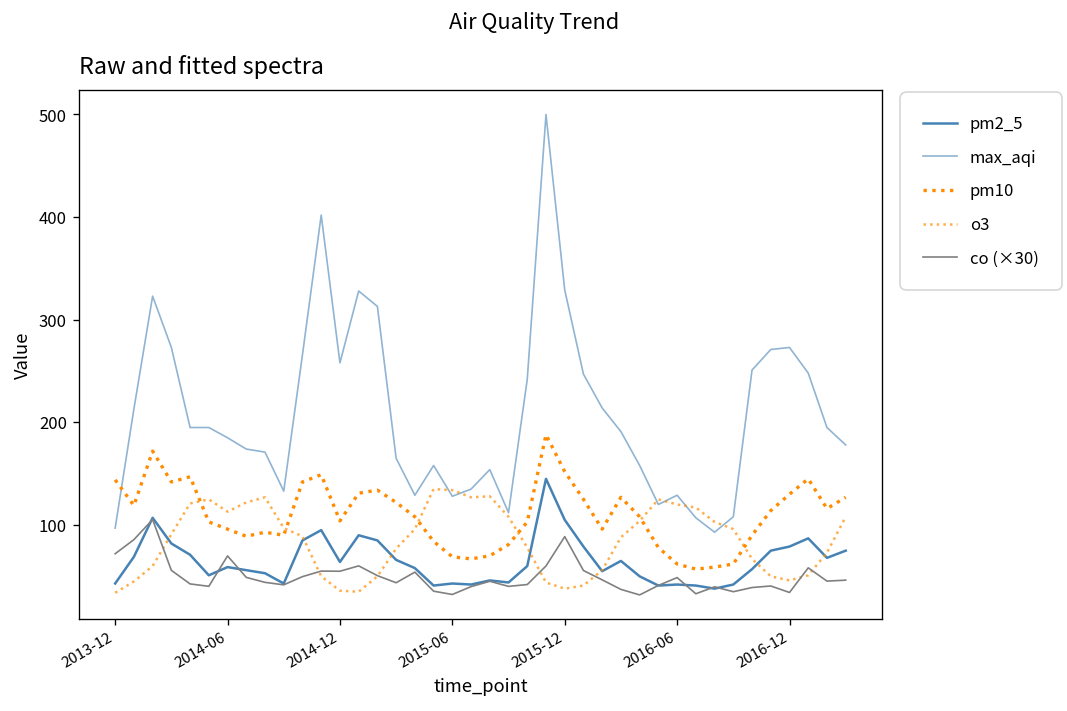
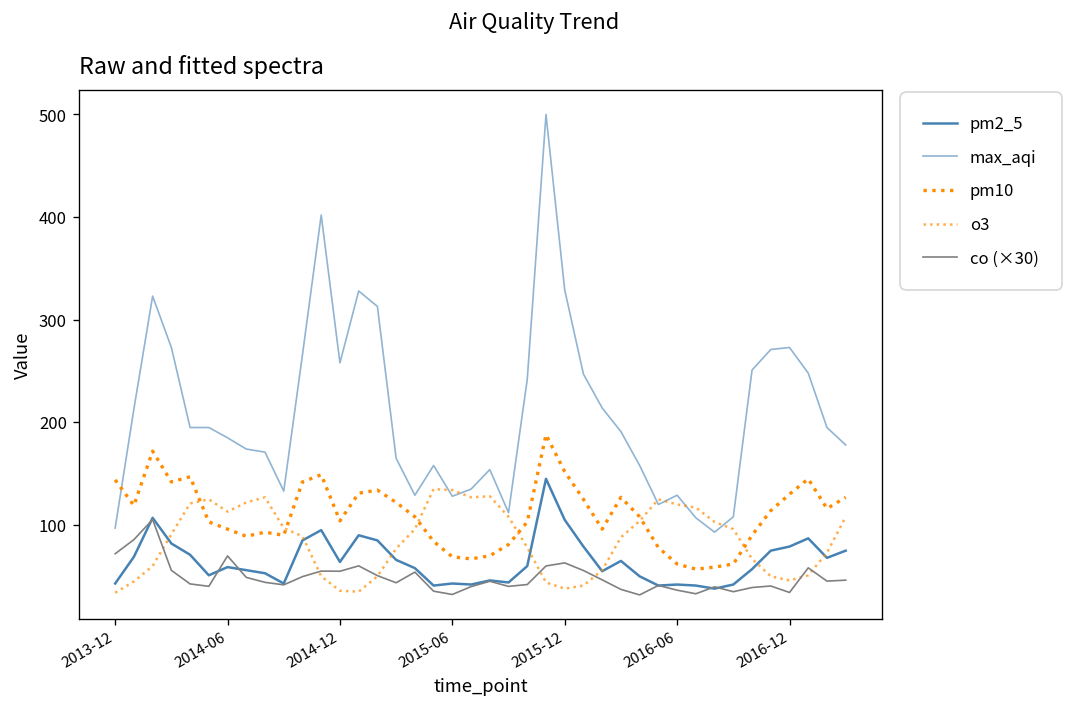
  {
    "co (×30)": {
      "2013-12": 70,
      "2014-06": 70,
      "2014-12": 50,
      "2015-06": 30,
-     "2015-12": 90,
-     "2016-06": 50,
+     "2015-12": 60,
+     "2016-06": 40,
      "2016-12": 30
    }
  }
